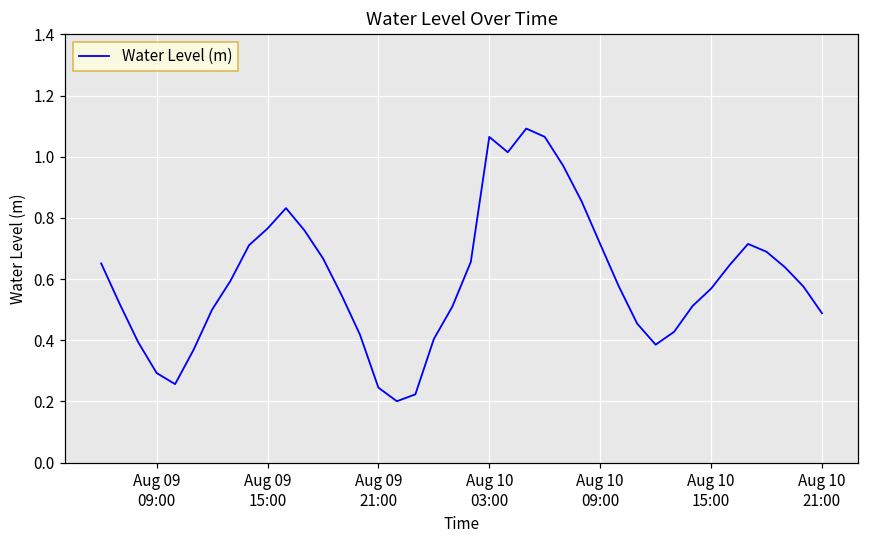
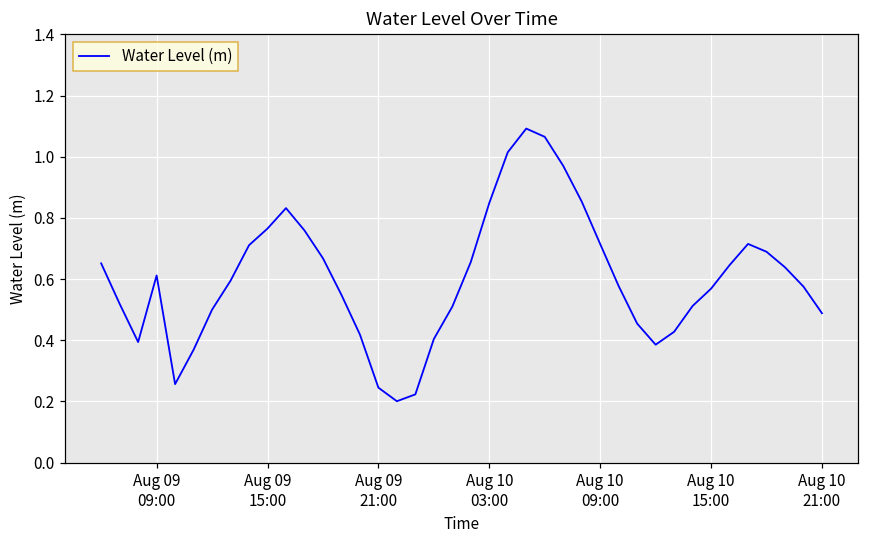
  {
-   "Aug 09 09:00": 0.29,
+   "Aug 09 09:00": 0.61,
    "Aug 09 15:00": 0.77,
    "Aug 09 21:00": 0.24,
-   "Aug 10 03:00": 1.06,
+   "Aug 10 03:00": 0.85,
    "Aug 10 09:00": 0.71,
    "Aug 10 15:00": 0.57,
    "Aug 10 21:00": 0.49
  }
